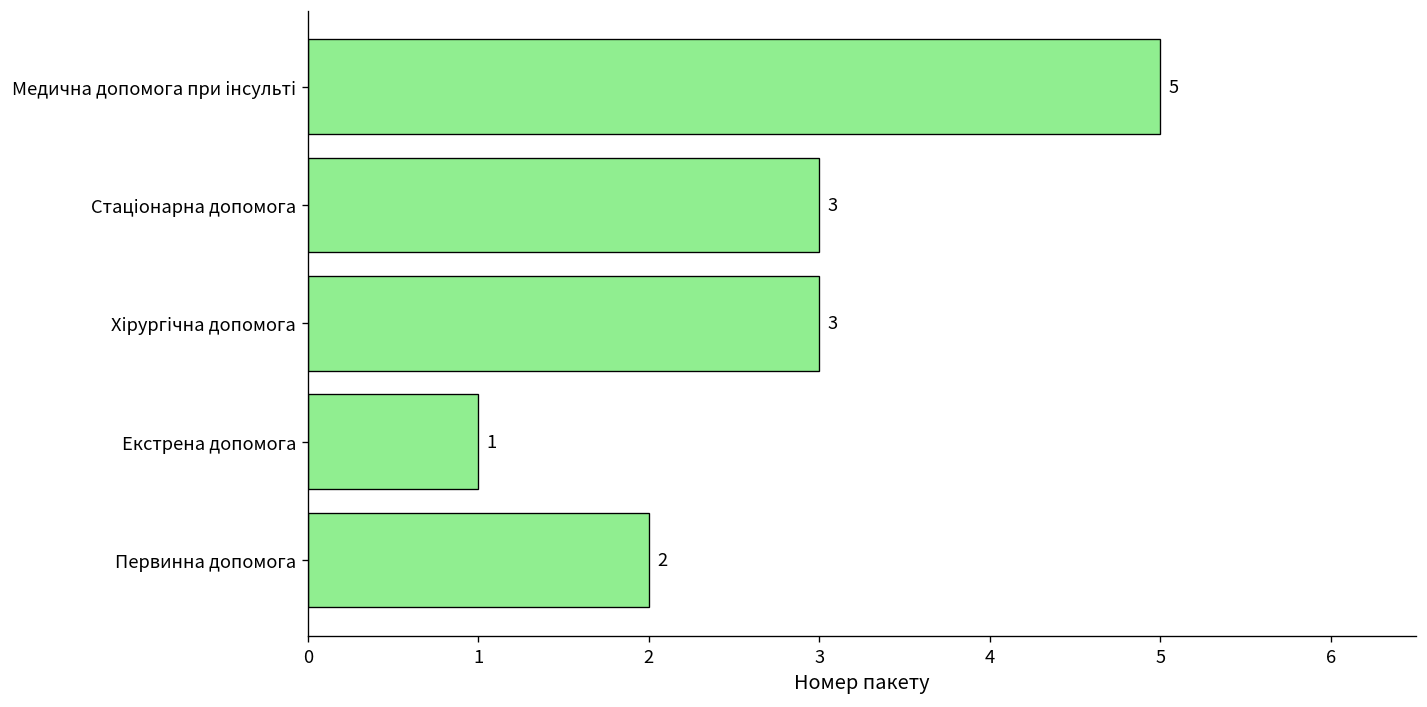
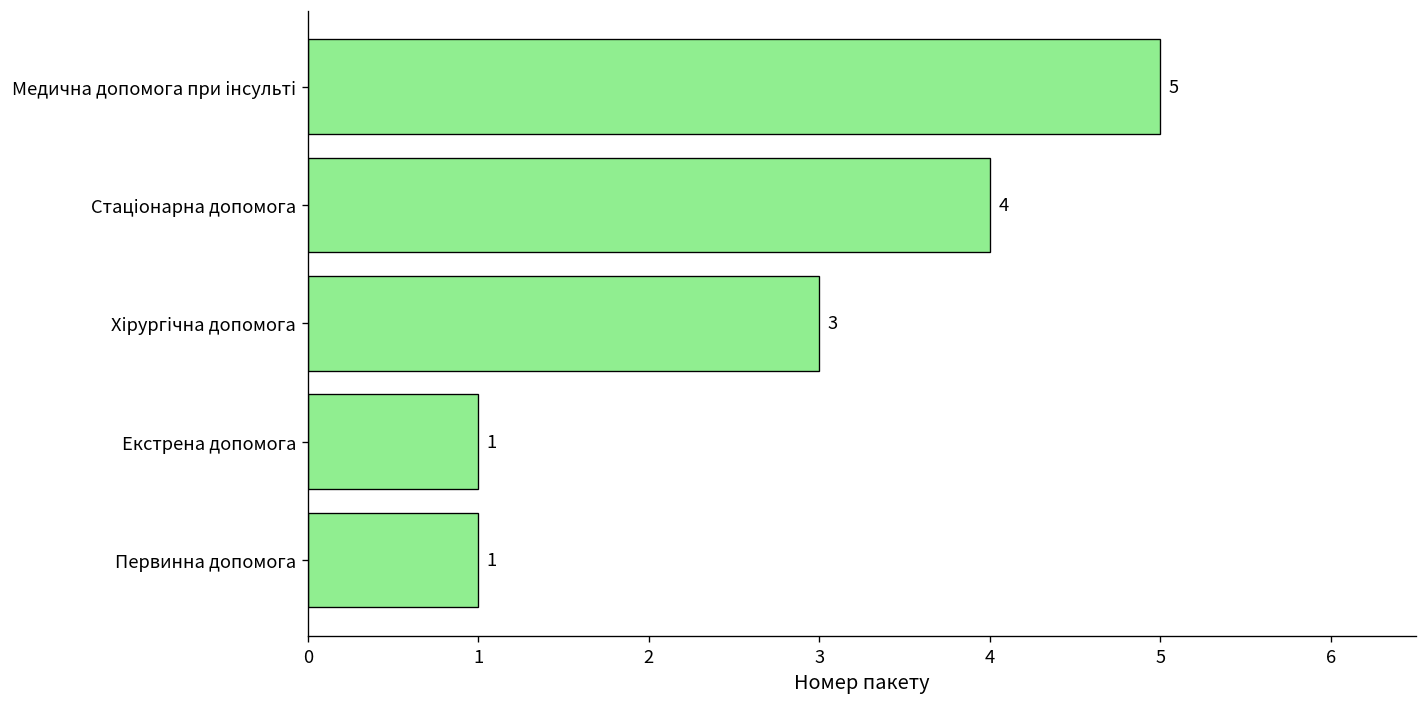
  {
    "Медична допомога при інсульті": 5,
-   "Стаціонарна допомога": 3,
+   "Стаціонарна допомога": 4,
    "Хірургічна допомога": 3,
    "Екстрена допомога": 1,
-   "Первинна допомога": 2
+   "Первинна допомога": 1
  }
